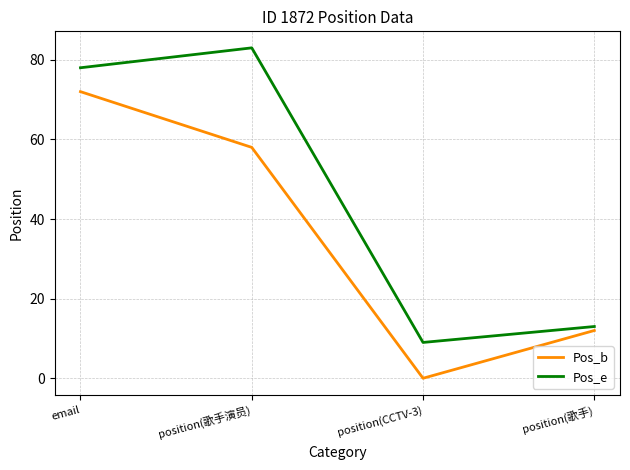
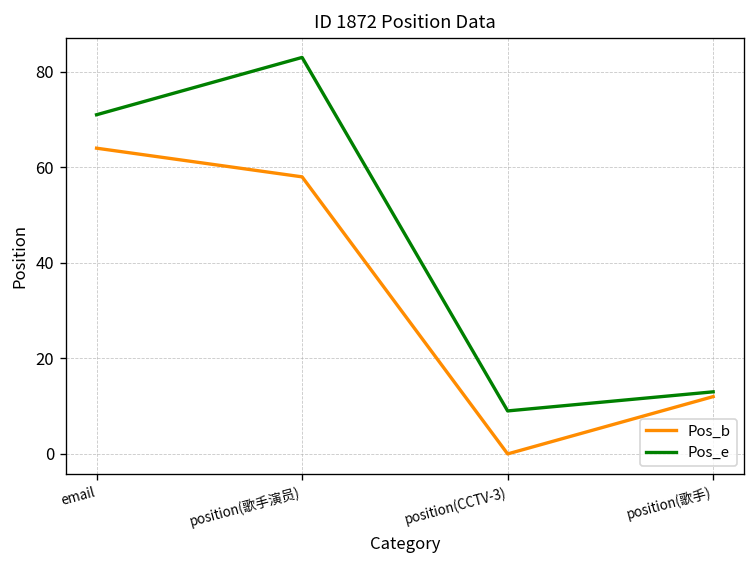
  {
    "Pos_b": {
-     "email": 72,
+     "email": 64,
      "position(歌手演员)": 58,
      "position(CCTV-3)": 0,
      "position(歌手)": 12
    },
    "Pos_e": {
-     "email": 78,
+     "email": 71,
      "position(歌手演员)": 83,
      "position(CCTV-3)": 9,
      "position(歌手)": 13
    }
  }
